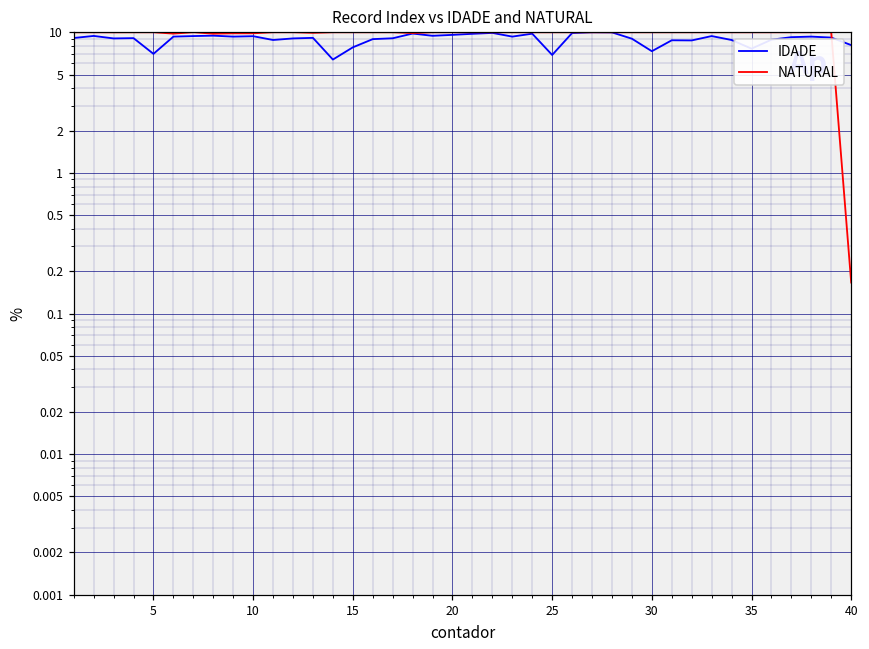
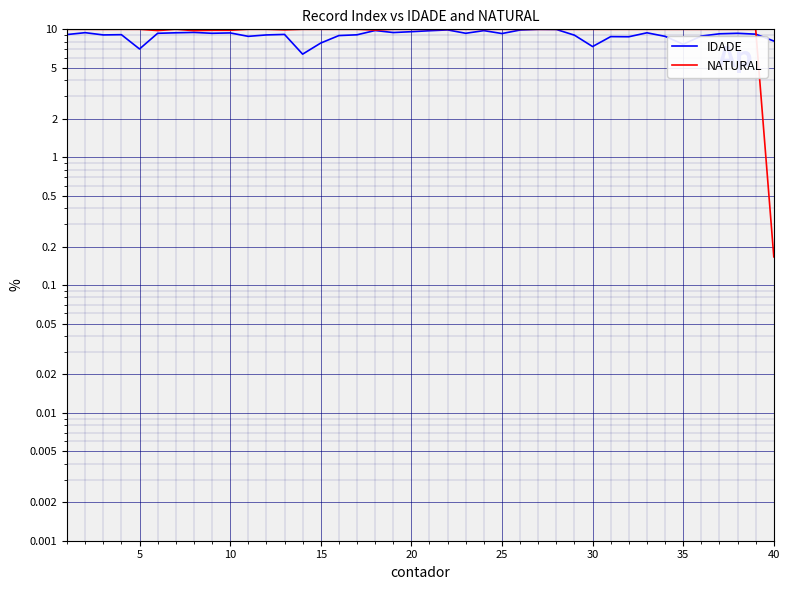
  {
    "IDADE": {
      "5": 7,
      "10": 9,
      "15": 8,
-     "25": 7,
+     "25": 9,
      "30": 7,
      "40": 8
    },
    "NATURAL": {
      "5": 10,
      "10": 10,
      "15": 10,
      "25": 10,
      "30": 10,
      "35": 10,
      "40": 0.17
    }
  }
